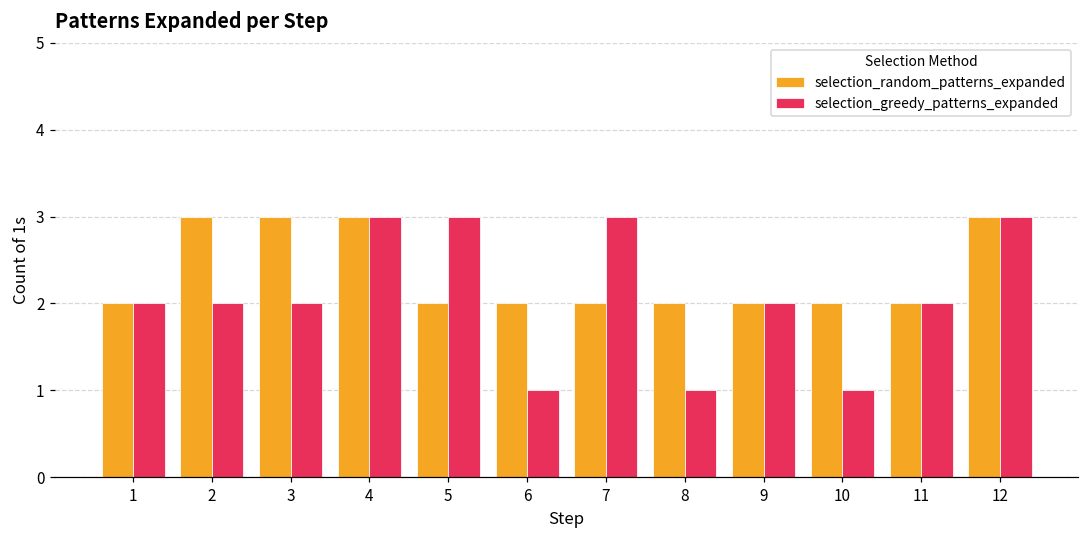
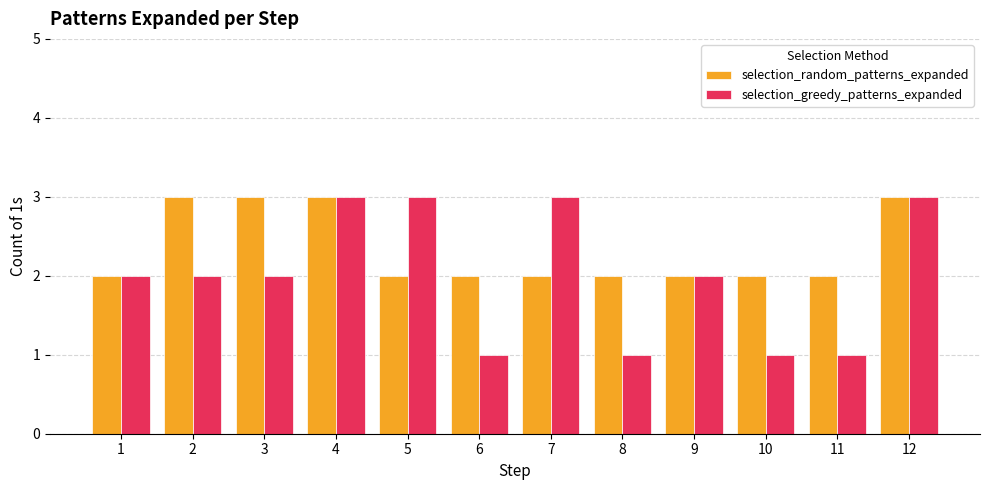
  {
    "selection_random_patterns_expanded": {
      "1": 2,
      "2": 3,
      "3": 3,
      "4": 3,
      "5": 2,
      "6": 2,
      "7": 2,
      "8": 2,
      "9": 2,
      "10": 2,
      "11": 2,
      "12": 3
    },
    "selection_greedy_patterns_expanded": {
      "1": 2,
      "2": 2,
      "3": 2,
      "4": 3,
      "5": 3,
      "6": 1,
      "7": 3,
      "8": 1,
      "9": 2,
      "10": 1,
-     "11": 2,
+     "11": 1,
      "12": 3
    }
  }
